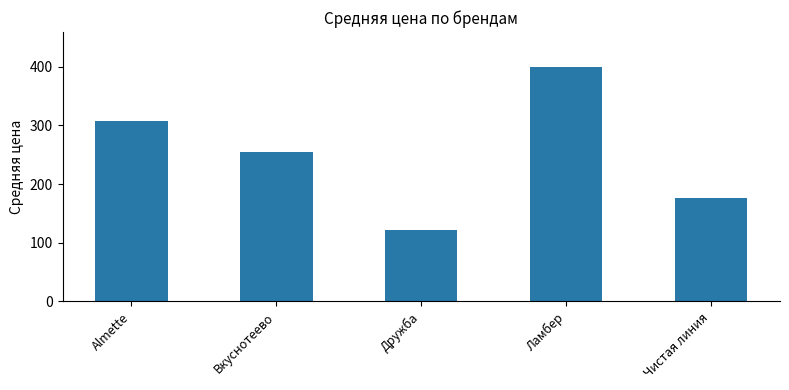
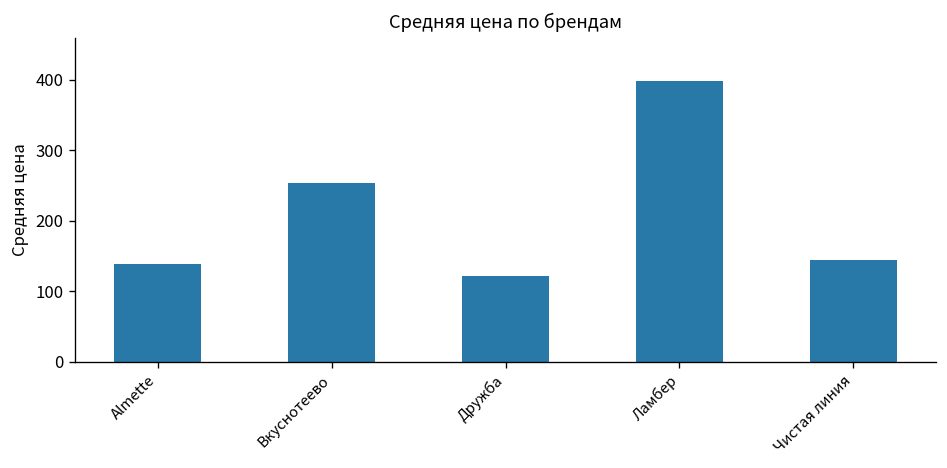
  {
-   "Almette": 310,
+   "Almette": 140,
    "Вкуснотеево": 250,
    "Дружба": 120,
    "Ламбер": 400,
-   "Чистая линия": 180
+   "Чистая линия": 140
  }
